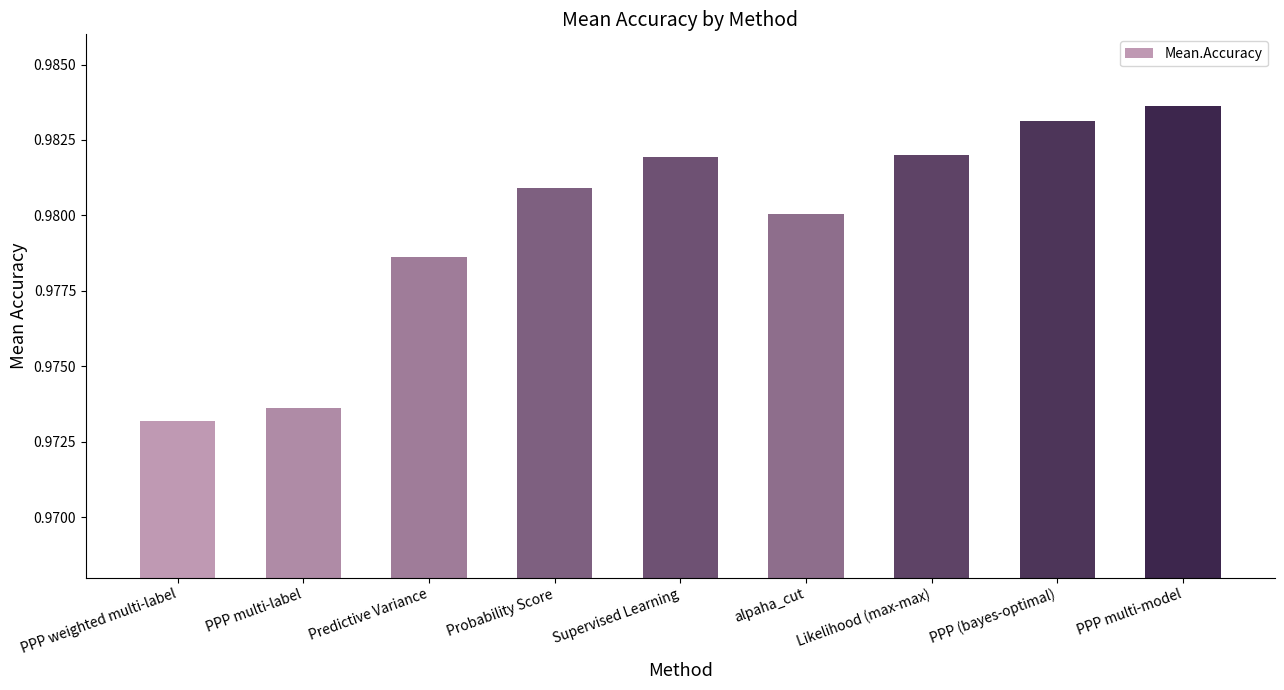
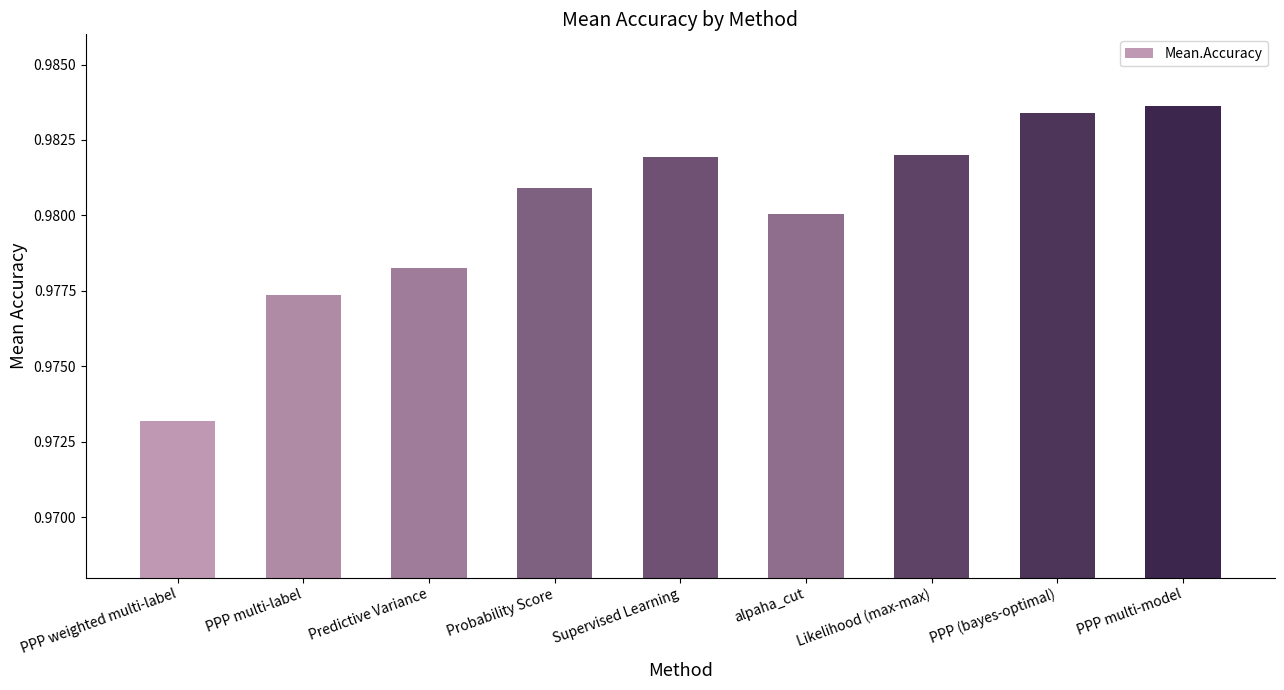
  {
    "PPP weighted multi-label": 0.9732,
-   "PPP multi-label": 0.9736,
-   "Predictive Variance": 0.9786,
+   "PPP multi-label": 0.9774,
+   "Predictive Variance": 0.9783,
    "Probability Score": 0.9809,
    "Supervised Learning": 0.9819,
    "alpaha_cut": 0.9801,
    "Likelihood (max-max)": 0.9820,
-   "PPP (bayes-optimal)": 0.9831,
+   "PPP (bayes-optimal)": 0.9834,
    "PPP multi-model": 0.9836
  }
